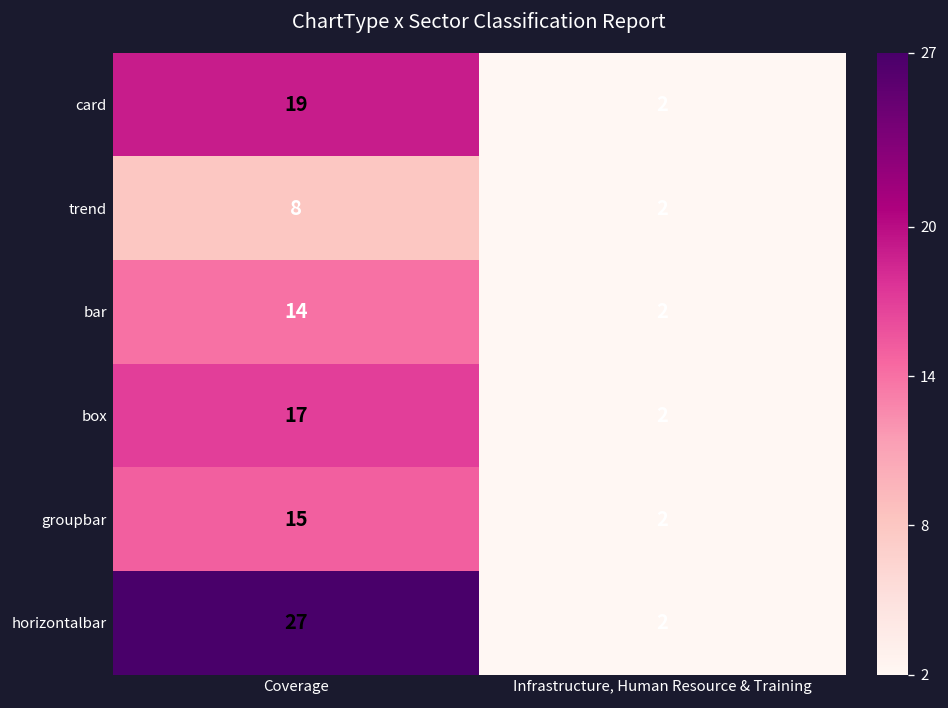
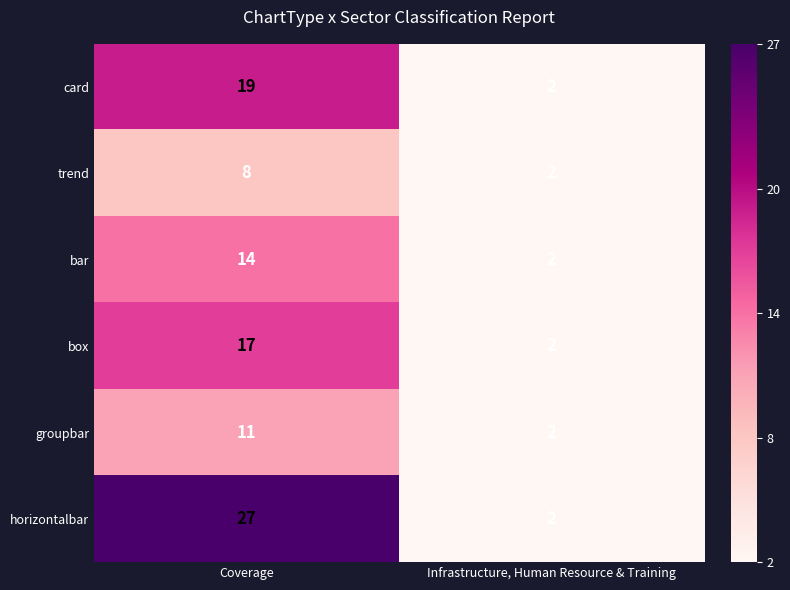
  {
    "card": {
      "Coverage": 19
    },
    "trend": {
      "Coverage": 8
    },
    "bar": {
      "Coverage": 14
    },
    "box": {
      "Coverage": 17
    },
    "groupbar": {
-     "Coverage": 15
+     "Coverage": 11
    },
    "horizontalbar": {
      "Coverage": 27
    }
  }
